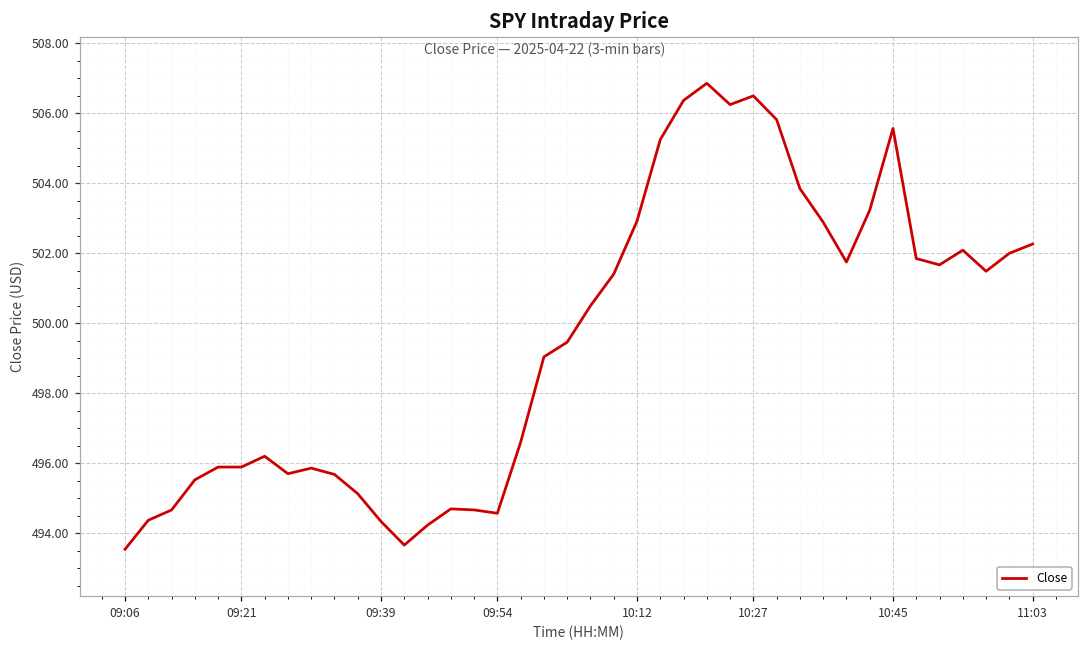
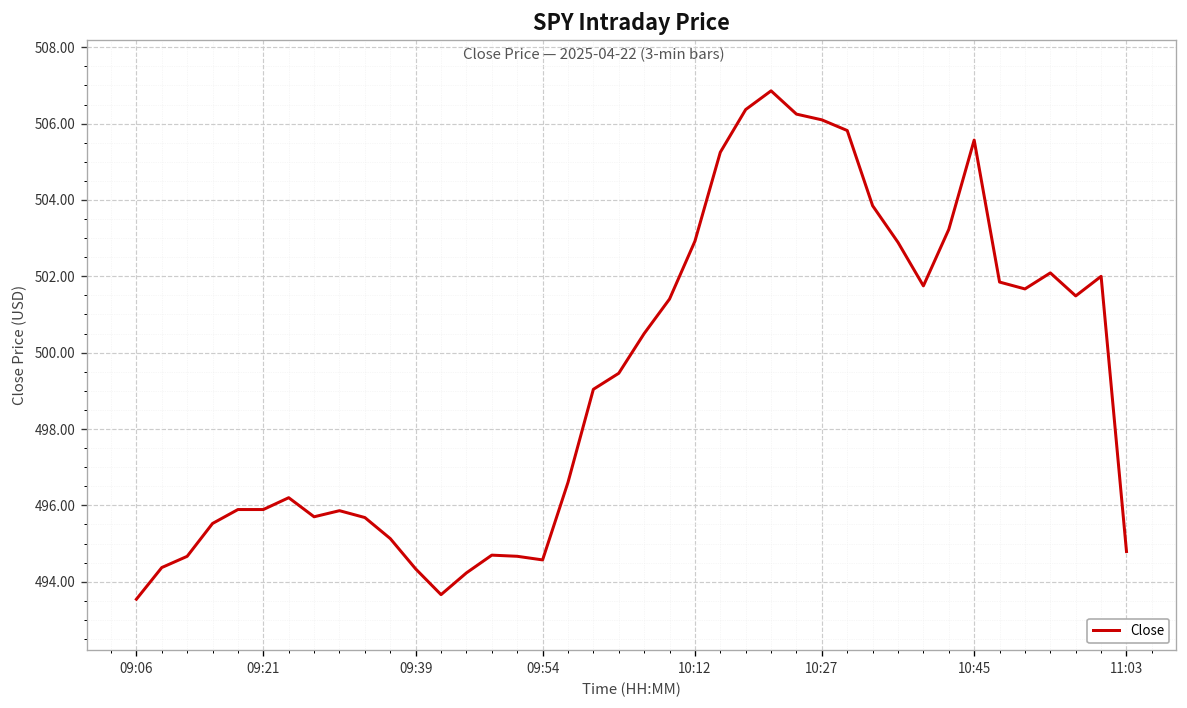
  {
    "09:06": 493.5,
    "09:21": 495.9,
    "09:39": 494.3,
    "09:54": 494.6,
    "10:12": 502.9,
-   "10:27": 506.5,
+   "10:27": 506.1,
    "10:45": 505.6,
-   "11:03": 502.3
+   "11:03": 494.8
  }
